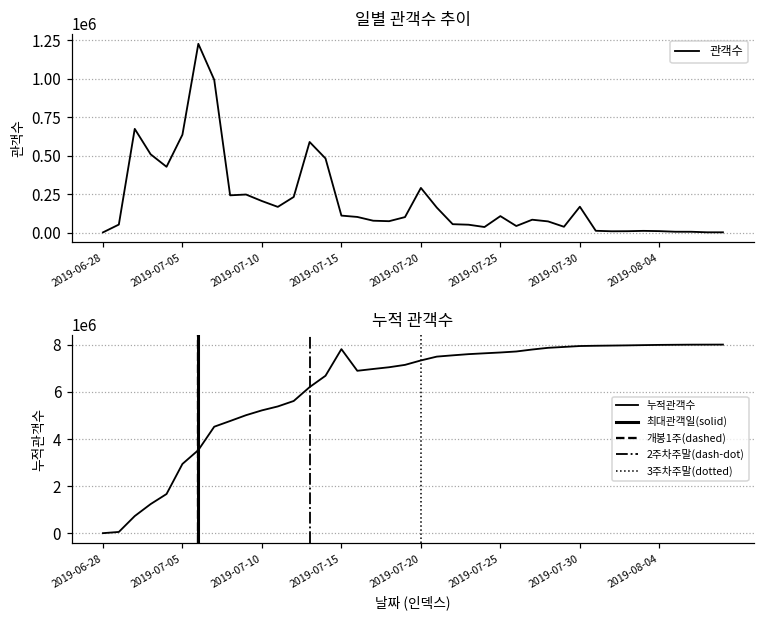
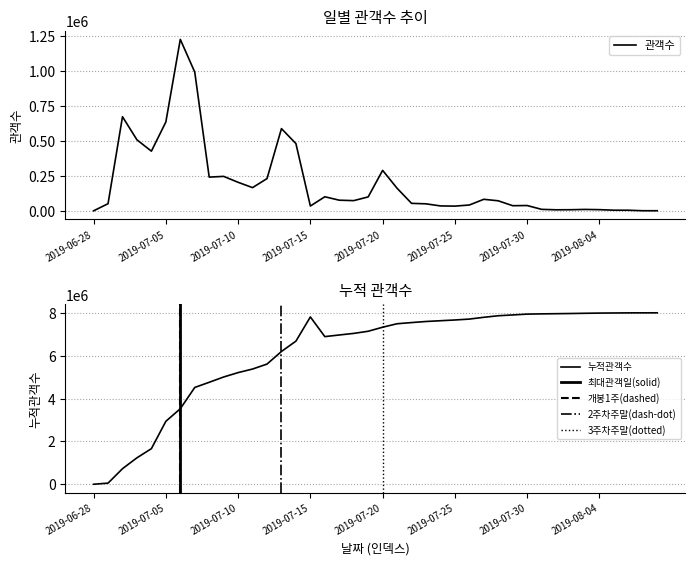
  {
    "일별 관객수 추이": {
      "2019-06-28": 0,
      "2019-07-05": 640000,
      "2019-07-10": 200000,
-     "2019-07-15": 110000,
+     "2019-07-15": 40000,
      "2019-07-20": 290000,
-     "2019-07-25": 110000,
-     "2019-07-30": 170000,
+     "2019-07-25": 30000,
+     "2019-07-30": 40000,
      "2019-08-04": 10000
    },
    "누적 관객수": {
      "2019-06-28": 0,
      "2019-07-05": 2900000,
      "2019-07-10": 5200000,
      "2019-07-15": 7800000,
      "2019-07-20": 7300000,
      "2019-07-25": 7700000,
      "2019-07-30": 7900000,
      "2019-08-04": 8000000
    }
  }
